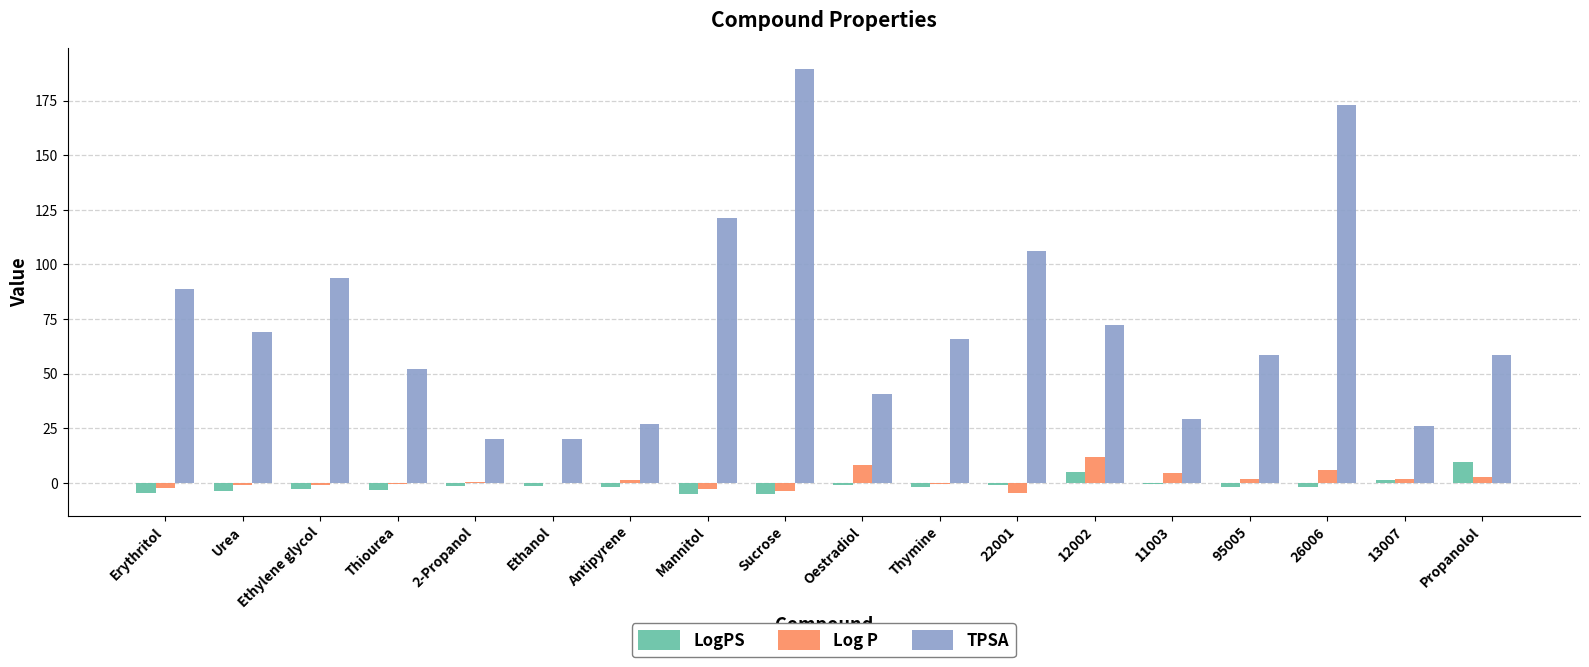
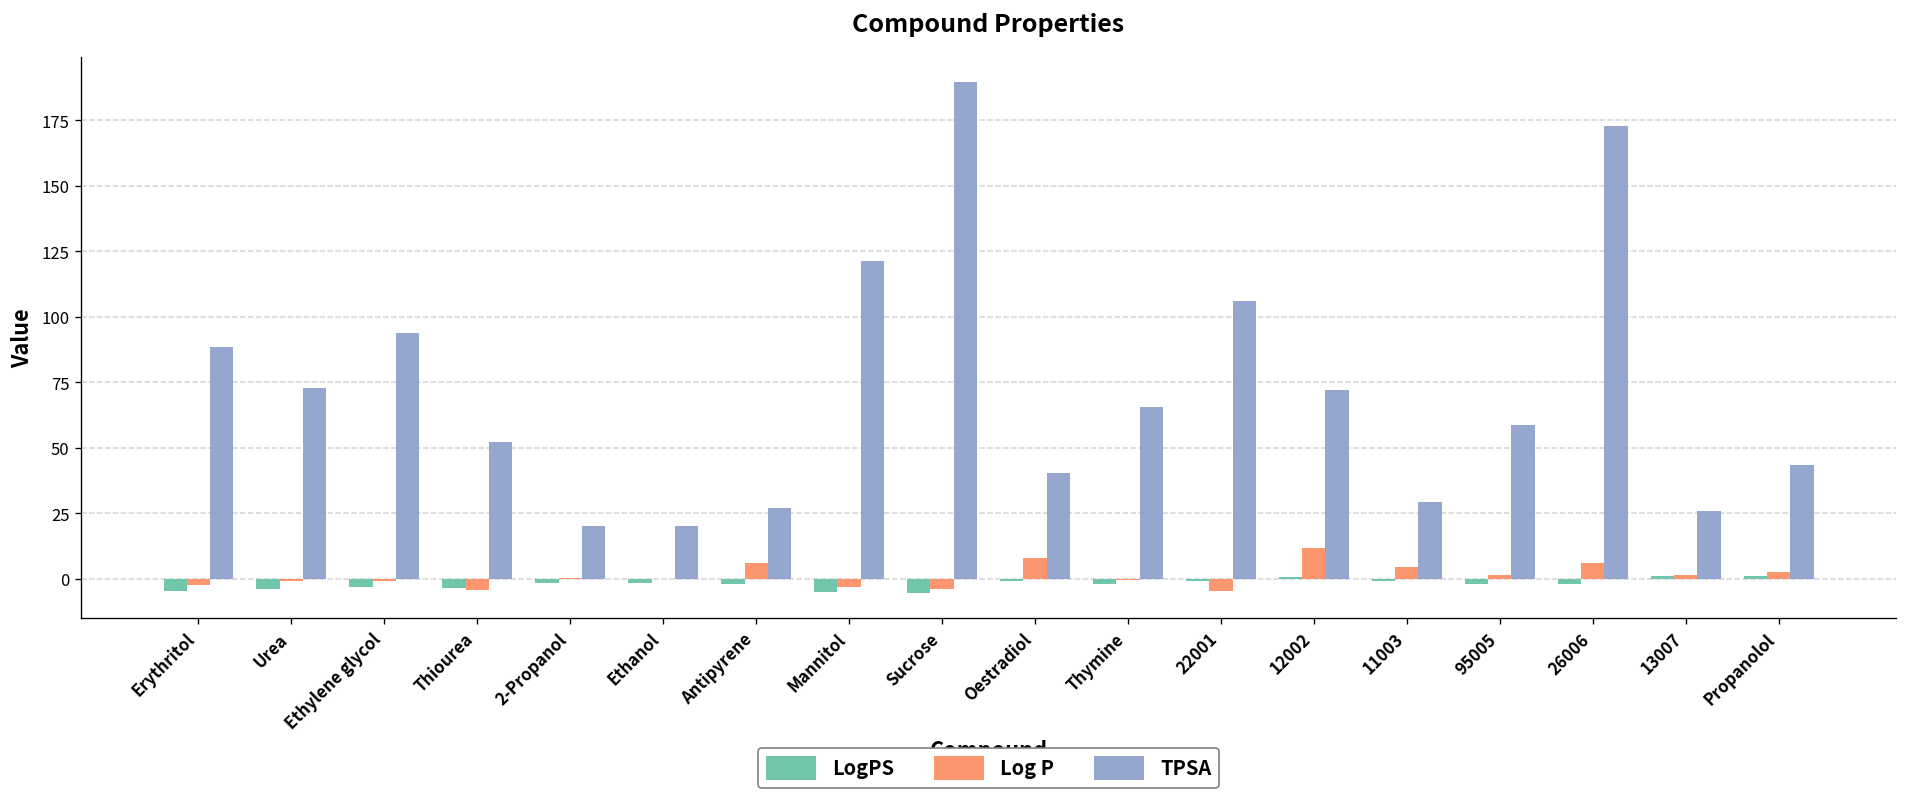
  {
    "LogPS": {
      "Erythritol": -5,
      "Urea": -4,
      "Ethylene glycol": -3,
      "Thiourea": -3,
      "2-Propanol": -2,
      "Ethanol": -2,
      "Antipyrene": -2,
      "Mannitol": -5,
      "Sucrose": -5,
      "Thymine": -2,
-     "12002": 5,
+     "12002": 1,
      "95005": -2,
      "26006": -2,
-     "Propanolol": 10
+     "Propanolol": 1
    },
    "Log P": {
      "Erythritol": -2,
-     "Thiourea": 0,
-     "Antipyrene": 1,
+     "Thiourea": -4,
+     "Antipyrene": 6,
      "Mannitol": -3,
      "Sucrose": -4,
      "Oestradiol": 8,
      "22001": -5,
      "12002": 12,
      "11003": 5,
      "95005": 1,
      "26006": 6,
      "13007": 2,
      "Propanolol": 3
    },
    "TPSA": {
      "Erythritol": 89,
-     "Urea": 69,
+     "Urea": 73,
      "Ethylene glycol": 94,
      "Thiourea": 52,
      "2-Propanol": 20,
      "Ethanol": 20,
      "Antipyrene": 27,
      "Mannitol": 121,
      "Sucrose": 190,
      "Oestradiol": 40,
      "Thymine": 66,
      "22001": 106,
      "12002": 72,
      "11003": 29,
      "95005": 59,
      "26006": 173,
      "13007": 26,
-     "Propanolol": 59
+     "Propanolol": 43
    }
  }
